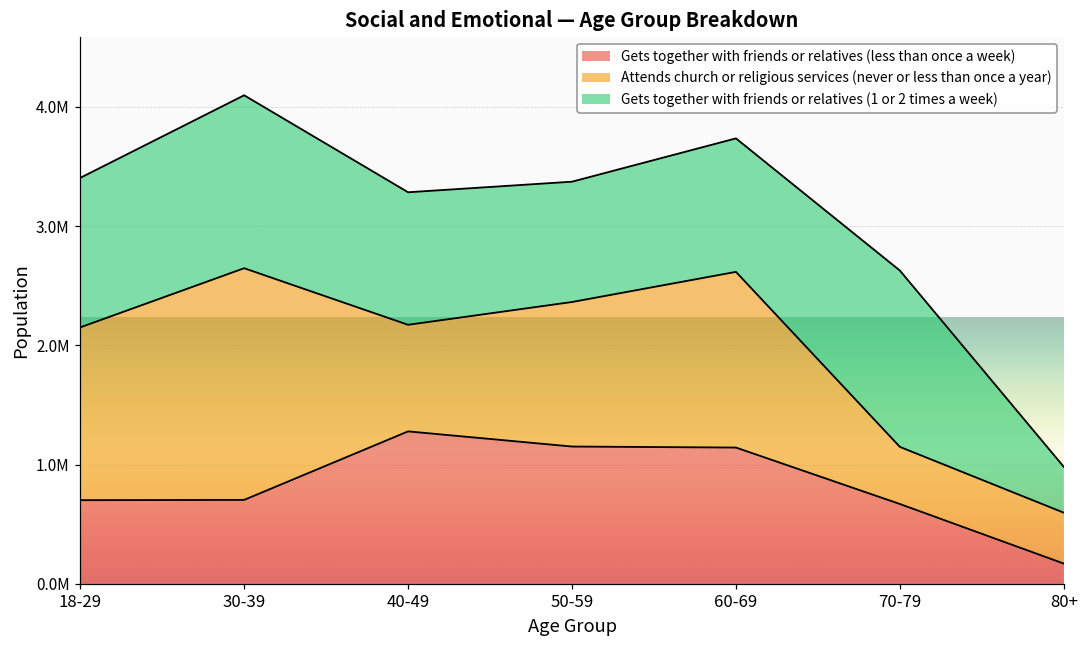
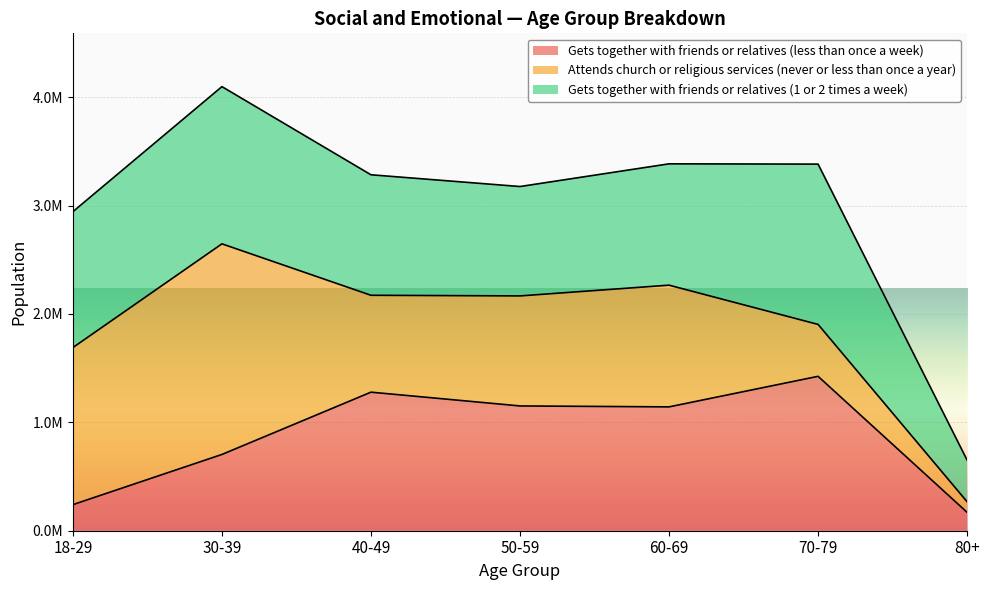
  {
    "Gets together with friends or relatives (less than once a week)": {
-     "18-29": 700000,
+     "18-29": 240000,
      "30-39": 700000,
      "40-49": 1280000,
      "50-59": 1150000,
      "60-69": 1140000,
-     "70-79": 670000,
+     "70-79": 1420000,
      "80+": 170000
    },
    "Attends church or religious services (never or less than once a year)": {
      "18-29": 1450000,
      "30-39": 1940000,
      "40-49": 890000,
-     "50-59": 1210000,
-     "60-69": 1470000,
+     "50-59": 1020000,
+     "60-69": 1120000,
      "70-79": 480000,
-     "80+": 430000
+     "80+": 100000
    },
    "Gets together with friends or relatives (1 or 2 times a week)": {
      "18-29": 1250000,
      "30-39": 1450000,
      "40-49": 1110000,
      "50-59": 1010000,
      "60-69": 1120000,
      "70-79": 1480000,
      "80+": 380000
    }
  }
